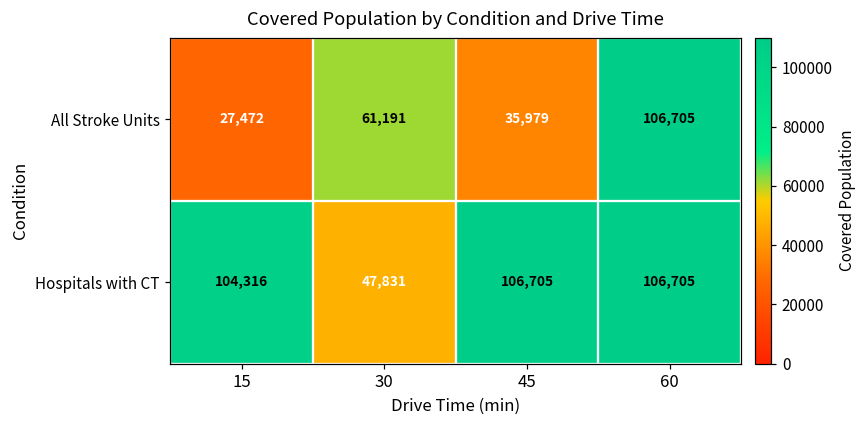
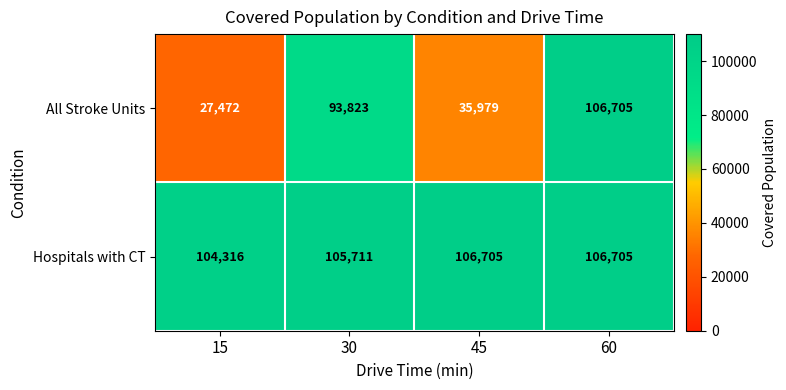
  {
    "All Stroke Units": {
      "15": "27,472",
-     "30": "61,191",
+     "30": "93,823",
      "45": "35,979",
      "60": "106,705"
    },
    "Hospitals with CT": {
      "15": "104,316",
-     "30": "47,831",
+     "30": "105,711",
      "45": "106,705",
      "60": "106,705"
    }
  }
